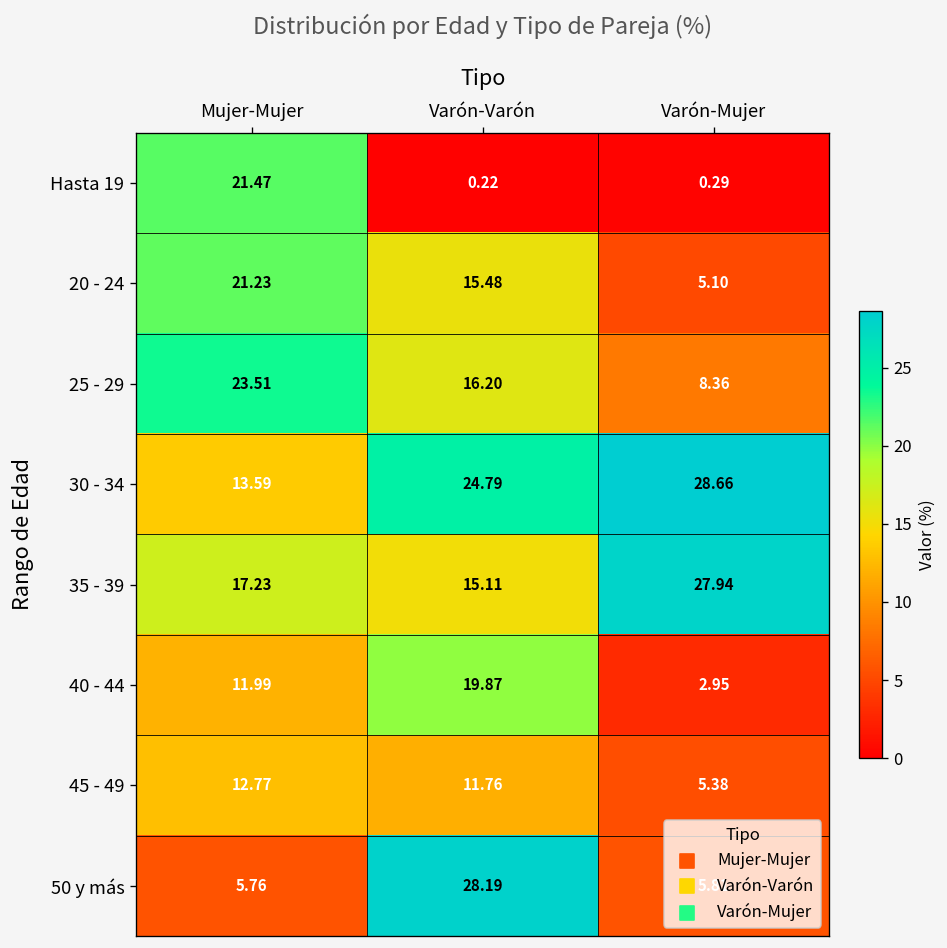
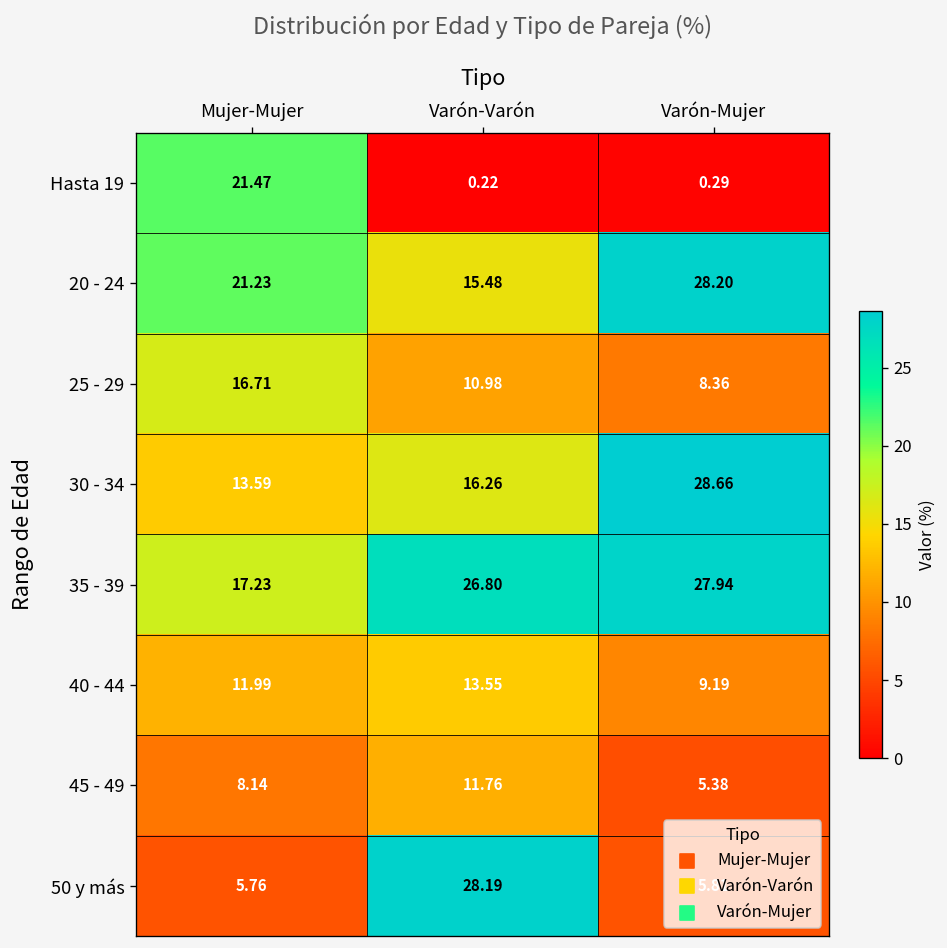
  {
    "Hasta 19": {
      "Mujer-Mujer": 21.47,
      "Varón-Varón": 0.22,
      "Varón-Mujer": 0.29
    },
    "20 - 24": {
      "Mujer-Mujer": 21.23,
      "Varón-Varón": 15.48,
-     "Varón-Mujer": 5.10
+     "Varón-Mujer": 28.20
    },
    "25 - 29": {
-     "Mujer-Mujer": 23.51,
-     "Varón-Varón": 16.20,
+     "Mujer-Mujer": 16.71,
+     "Varón-Varón": 10.98,
      "Varón-Mujer": 8.36
    },
    "30 - 34": {
      "Mujer-Mujer": 13.59,
-     "Varón-Varón": 24.79,
+     "Varón-Varón": 16.26,
      "Varón-Mujer": 28.66
    },
    "35 - 39": {
      "Mujer-Mujer": 17.23,
-     "Varón-Varón": 15.11,
+     "Varón-Varón": 26.80,
      "Varón-Mujer": 27.94
    },
    "40 - 44": {
      "Mujer-Mujer": 11.99,
-     "Varón-Varón": 19.87,
-     "Varón-Mujer": 2.95
+     "Varón-Varón": 13.55,
+     "Varón-Mujer": 9.19
    },
    "45 - 49": {
-     "Mujer-Mujer": 12.77,
+     "Mujer-Mujer": 8.14,
      "Varón-Varón": 11.76,
      "Varón-Mujer": 5.38
    },
    "50 y más": {
      "Mujer-Mujer": 5.76,
      "Varón-Varón": 28.19
    }
  }
